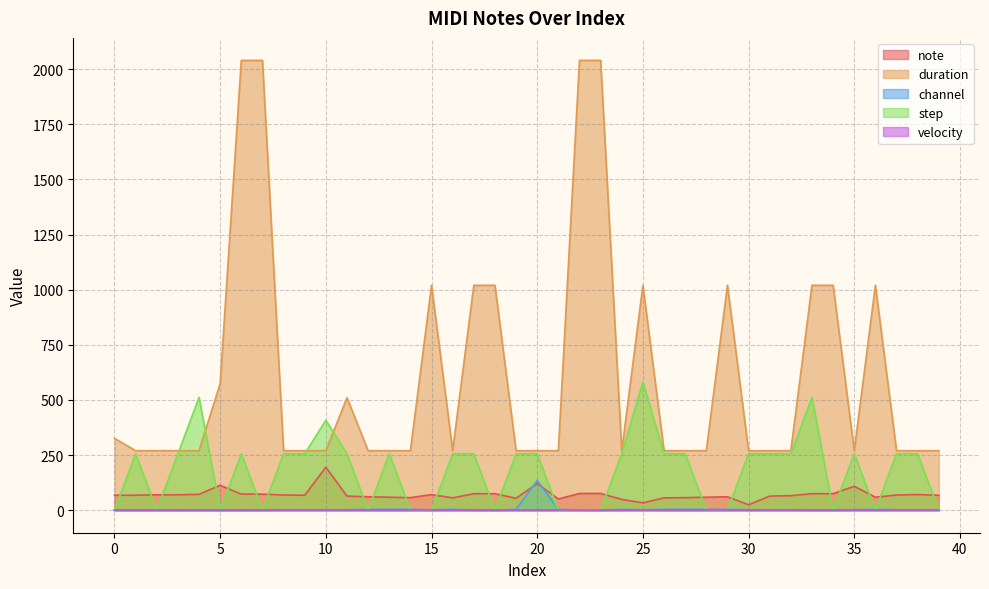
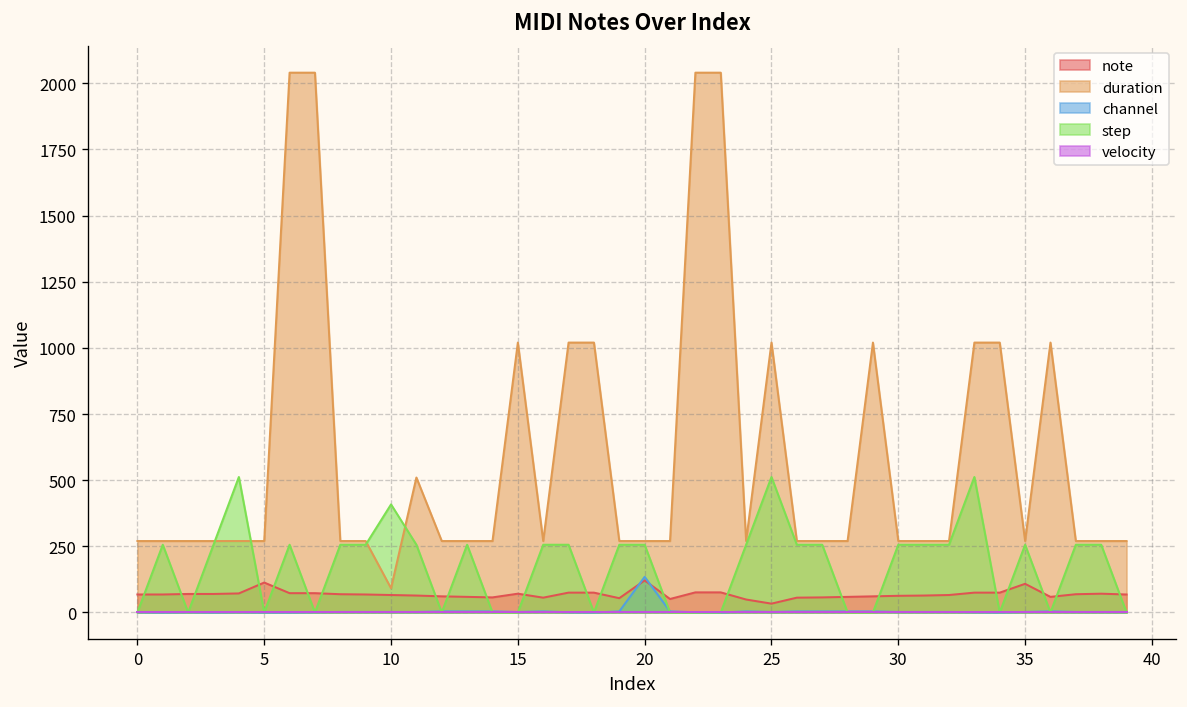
  {
    "note": {
      "0": 70,
      "5": 110,
-     "10": 200,
+     "10": 70,
      "15": 70,
      "20": 120,
      "25": 30,
-     "30": 20,
+     "30": 60,
      "35": 110
    },
    "duration": {
-     "0": 330,
-     "5": 580,
-     "10": 270,
+     "0": 270,
+     "5": 270,
+     "10": 90,
      "15": 1020,
      "20": 270,
      "25": 1020,
      "30": 270,
      "35": 270
    },
    "channel": {
      "20": 130
    },
    "step": {
      "10": 410,
      "20": 260,
-     "25": 580,
+     "25": 510,
      "30": 260,
      "35": 260
    },
    "velocity": {
      "20": 0
    }
  }
